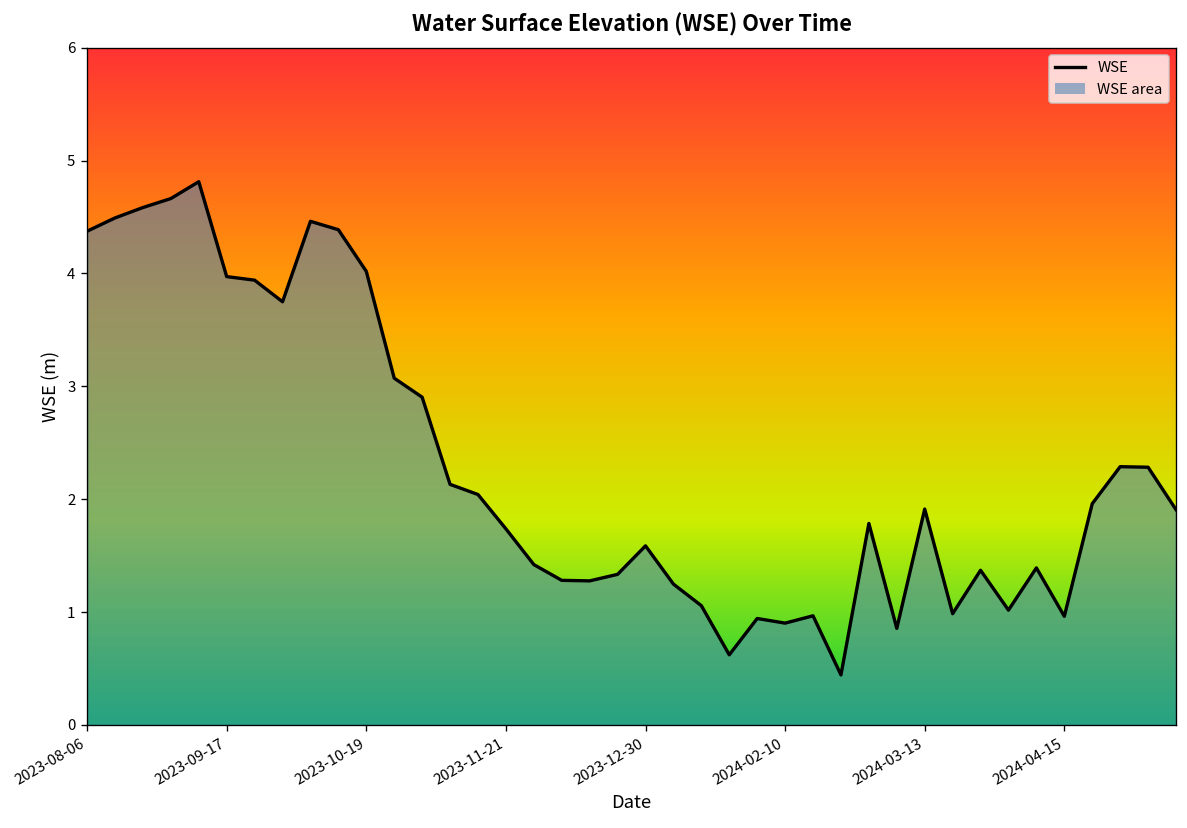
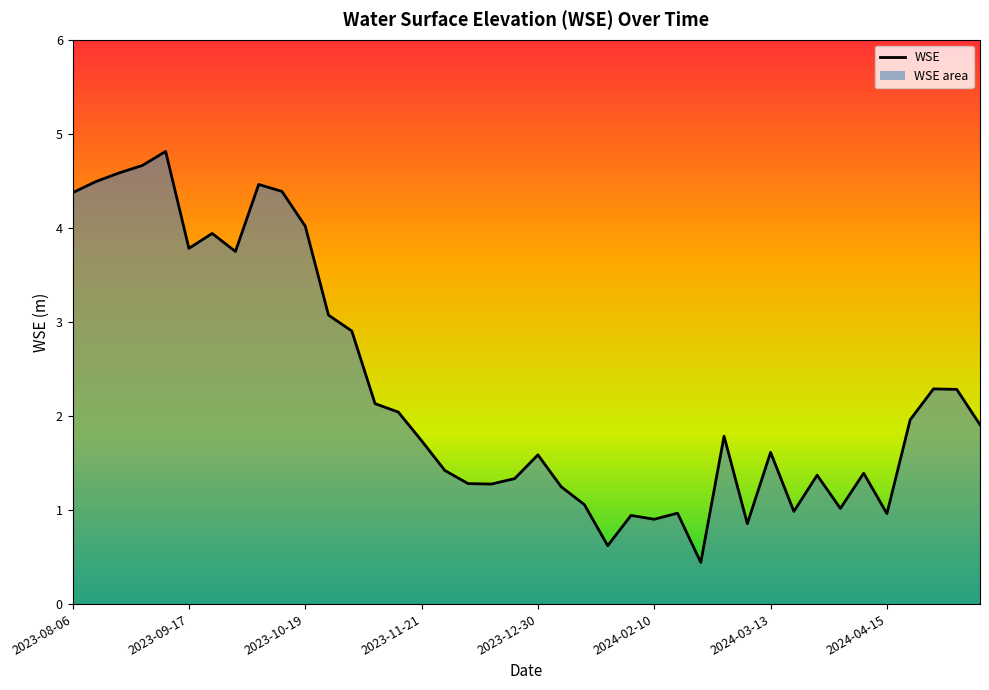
  {
    "2023-08-06": 4.4,
-   "2023-09-17": 4.0,
+   "2023-09-17": 3.8,
    "2023-10-19": 4.0,
    "2023-11-21": 1.7,
    "2023-12-30": 1.6,
    "2024-02-10": 0.9,
-   "2024-03-13": 1.9,
+   "2024-03-13": 1.6,
    "2024-04-15": 1.0
  }
